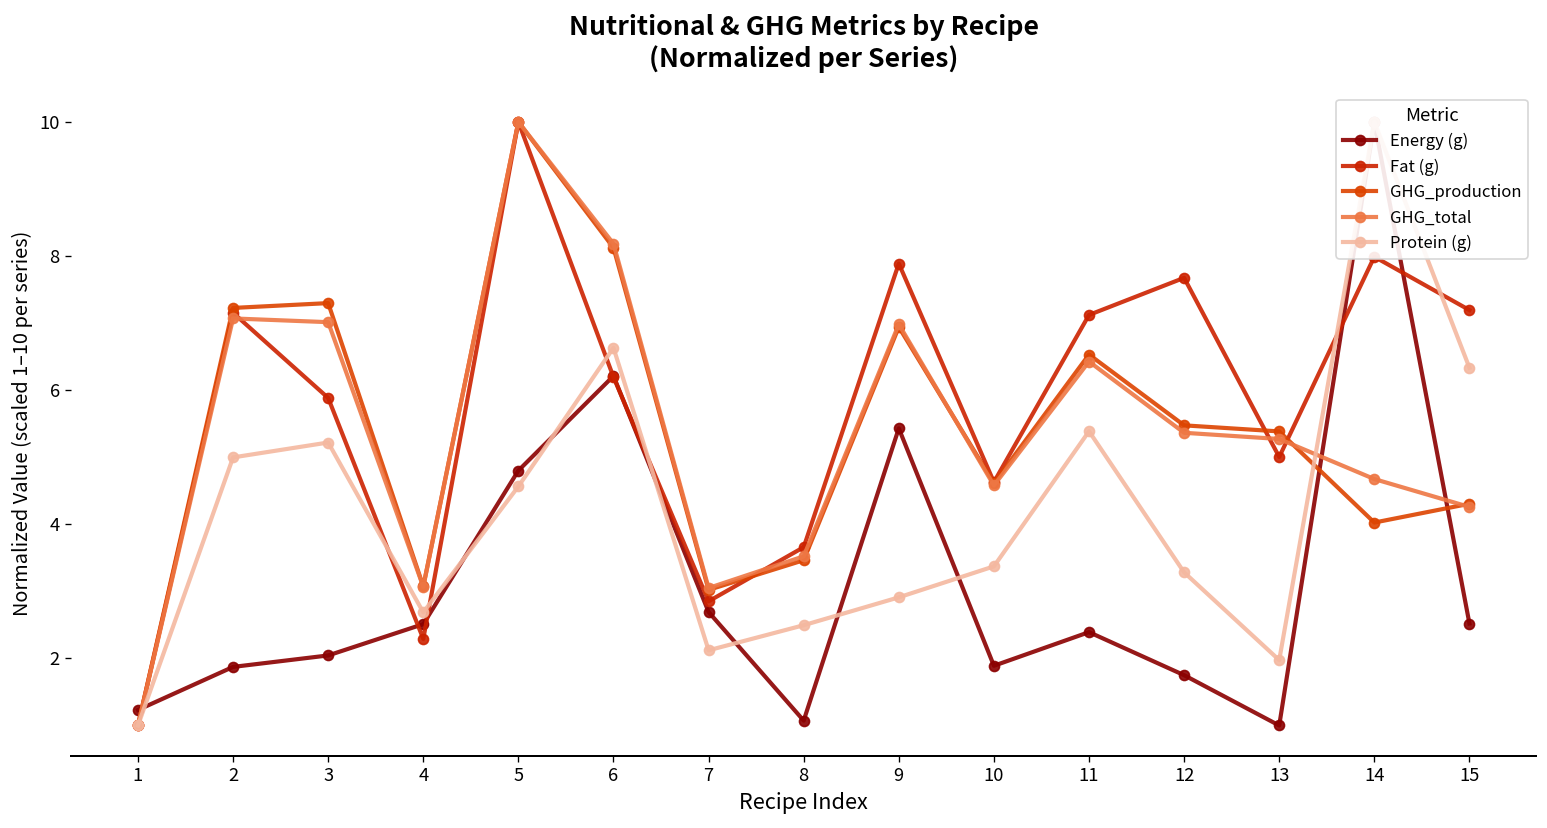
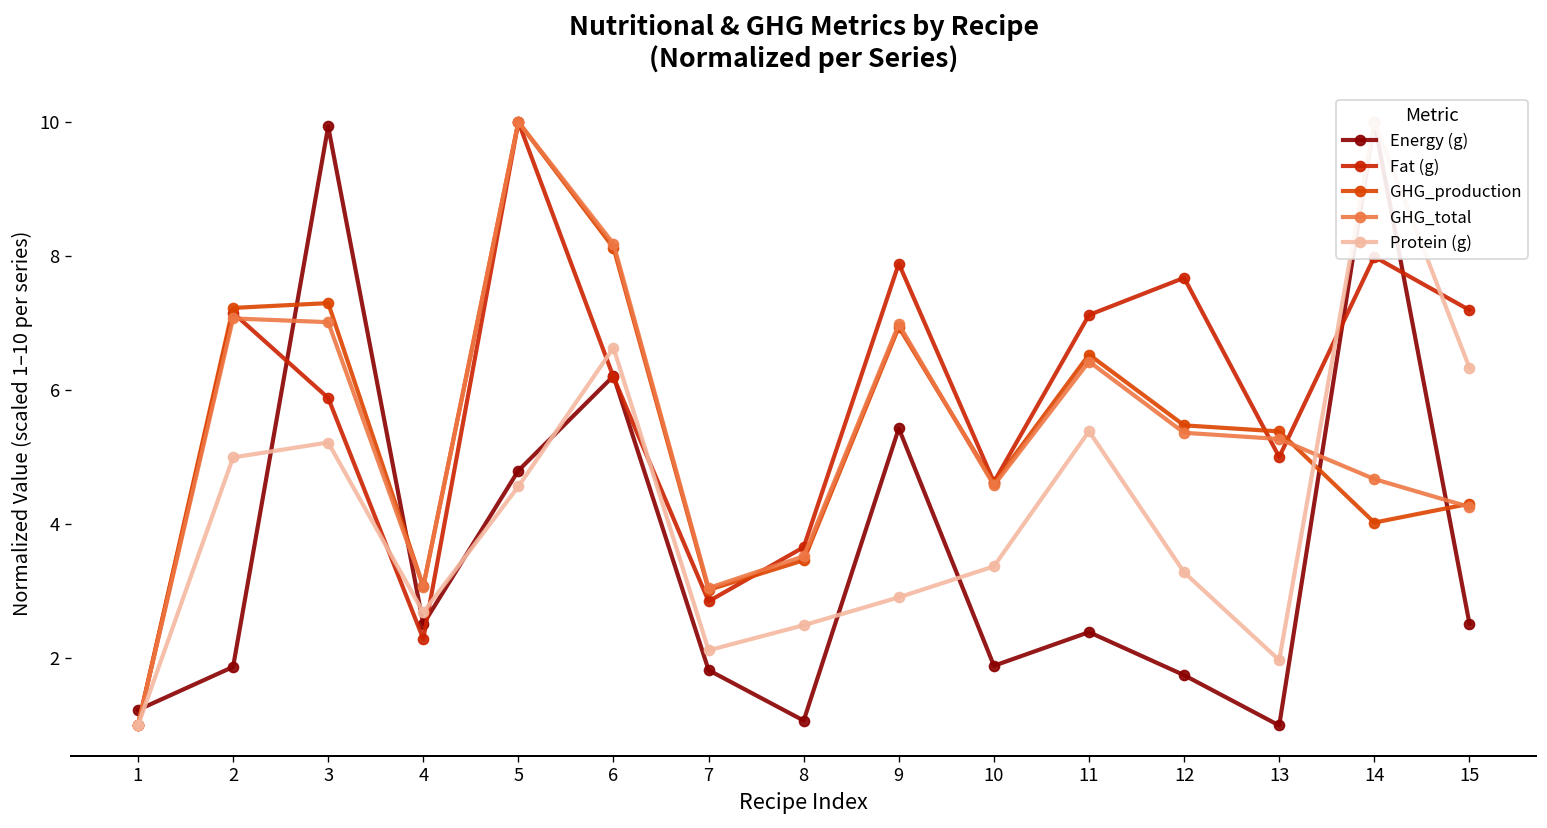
  {
    "Energy (g)": {
      "1": 1.2,
      "2": 1.9,
-     "3": 2.0,
+     "3": 9.9,
      "4": 2.5,
      "5": 4.8,
-     "7": 2.7,
+     "7": 1.8,
      "8": 1.1,
      "9": 5.4,
      "10": 1.9,
      "11": 2.4,
      "12": 1.8,
      "13": 1.0,
      "15": 2.5
    },
    "GHG_total": {
      "2": 7.1,
      "3": 7.0,
      "6": 8.2,
      "8": 3.5,
      "11": 6.4,
      "12": 5.4,
      "13": 5.3,
      "14": 4.7,
      "15": 4.3
    },
    "Protein (g)": {
      "2": 5.0,
      "3": 5.2,
      "4": 2.7,
      "5": 4.6,
      "6": 6.6,
      "7": 2.1,
      "8": 2.5,
      "9": 2.9,
      "10": 3.4,
      "11": 5.4,
      "12": 3.3,
      "13": 2.0,
      "15": 6.3
    }
  }
